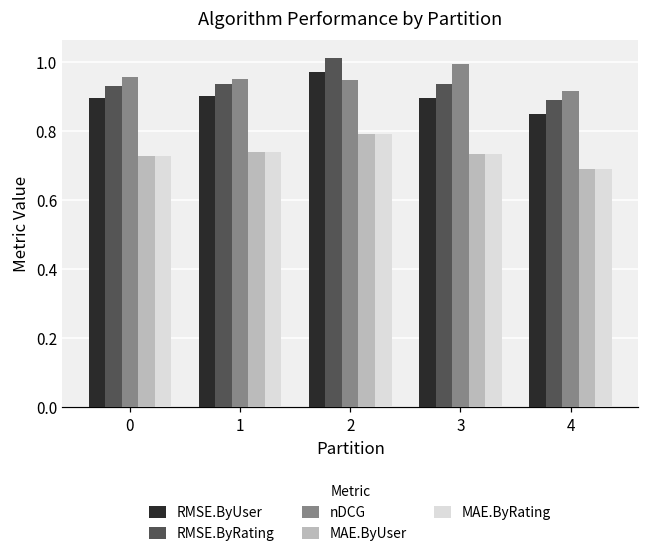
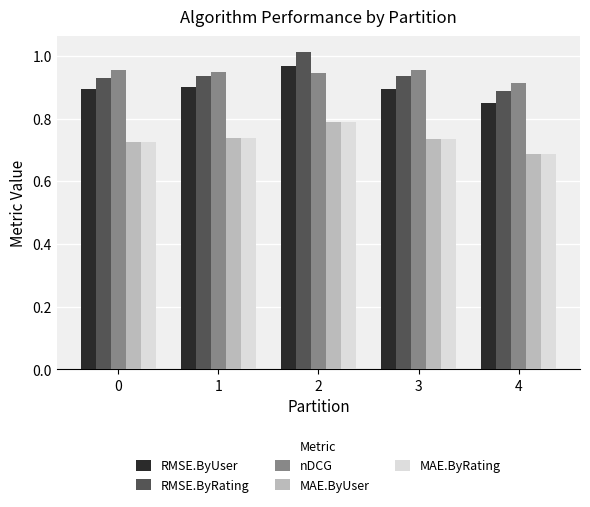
  {
    "RMSE.ByUser": {
      "0": 0.89,
      "1": 0.90,
      "2": 0.97,
      "3": 0.89,
      "4": 0.85
    },
    "RMSE.ByRating": {
      "0": 0.93,
      "1": 0.94,
      "2": 1.01,
      "3": 0.94,
      "4": 0.89
    },
    "nDCG": {
      "0": 0.95,
      "1": 0.95,
      "2": 0.95,
-     "3": 0.99,
+     "3": 0.95,
      "4": 0.91
    }
  }
